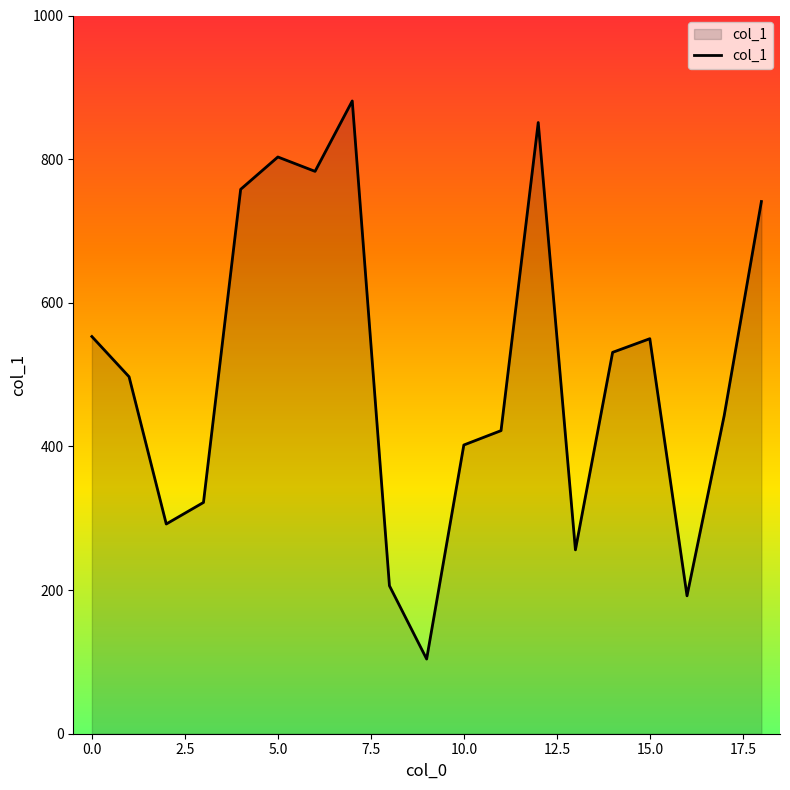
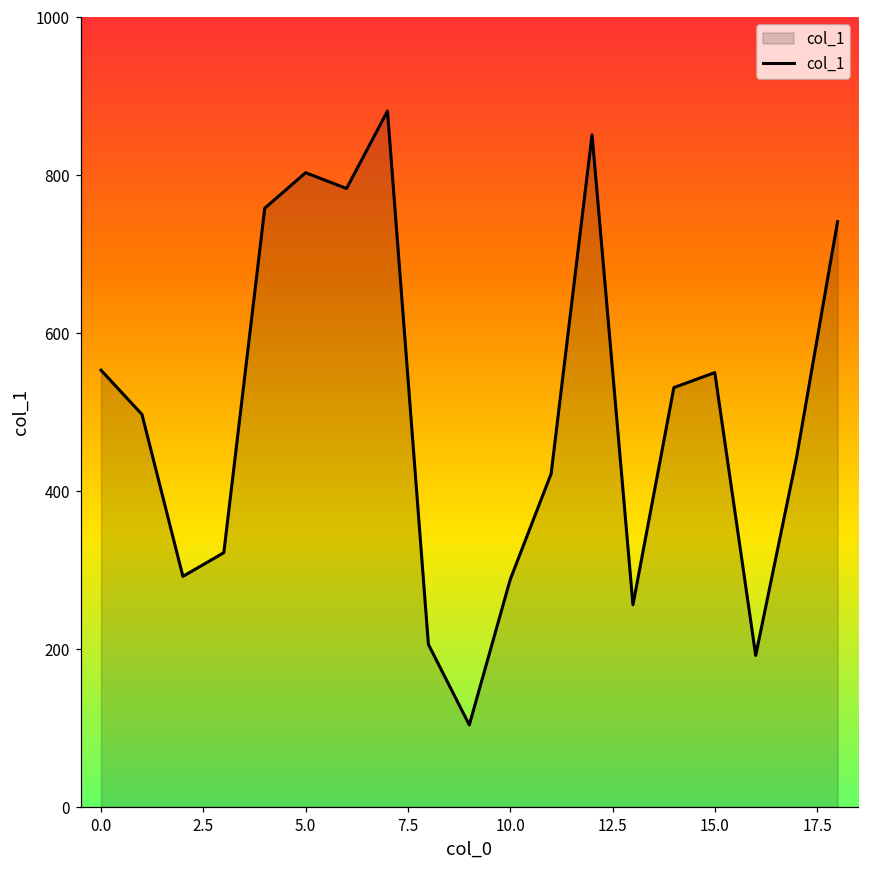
  {
    "0.0": 550,
    "5.0": 800,
-   "10.0": 400,
+   "10.0": 290,
    "15.0": 550
  }
